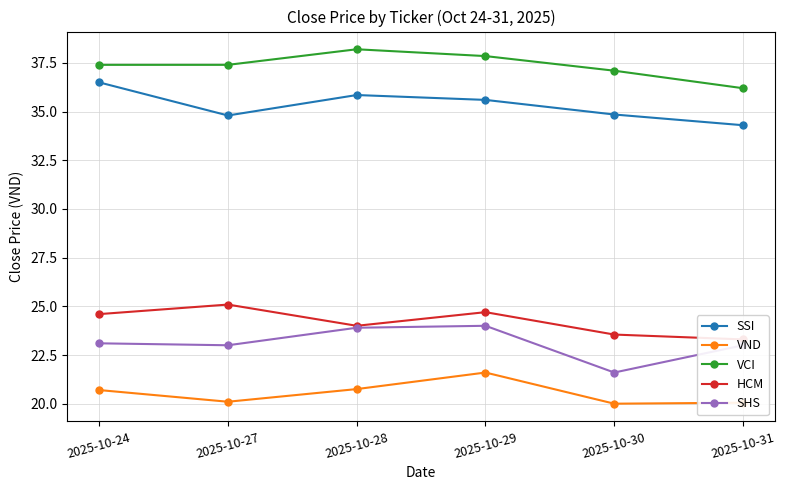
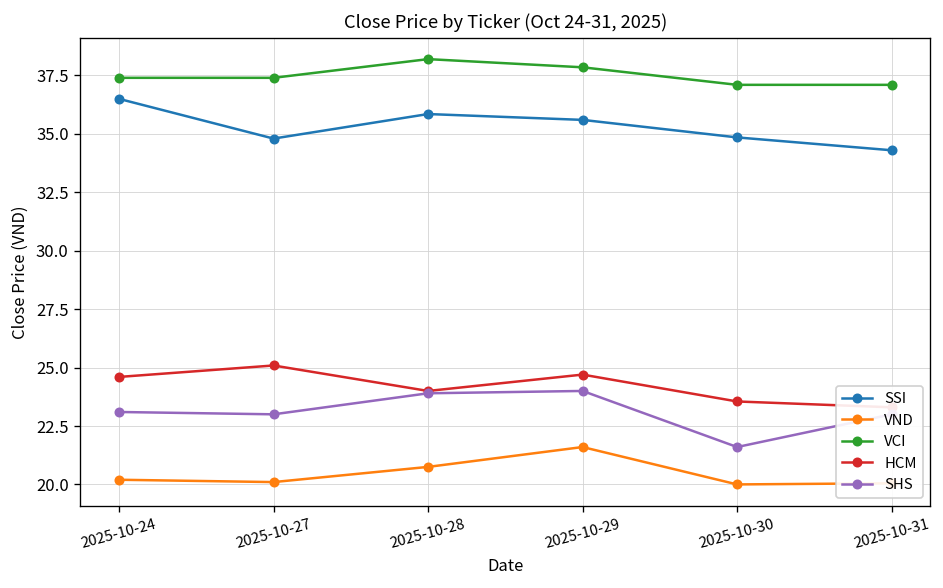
  {
    "SSI": {
      "2025-10-24": 36.5,
      "2025-10-27": 34.8,
      "2025-10-28": 35.9,
      "2025-10-29": 35.6,
      "2025-10-30": 34.9,
      "2025-10-31": 34.3
    },
    "VND": {
-     "2025-10-24": 20.7,
+     "2025-10-24": 20.2,
      "2025-10-27": 20.1,
      "2025-10-28": 20.8,
      "2025-10-29": 21.6,
      "2025-10-30": 20.0
    },
    "VCI": {
      "2025-10-24": 37.4,
      "2025-10-27": 37.4,
      "2025-10-28": 38.2,
      "2025-10-29": 37.9,
      "2025-10-30": 37.1,
-     "2025-10-31": 36.2
+     "2025-10-31": 37.1
    },
    "HCM": {
      "2025-10-24": 24.6,
      "2025-10-27": 25.1,
      "2025-10-29": 24.7,
      "2025-10-30": 23.6
    },
    "SHS": {
      "2025-10-24": 23.1,
      "2025-10-27": 23.0,
      "2025-10-29": 24.0,
      "2025-10-30": 21.6
    }
  }
